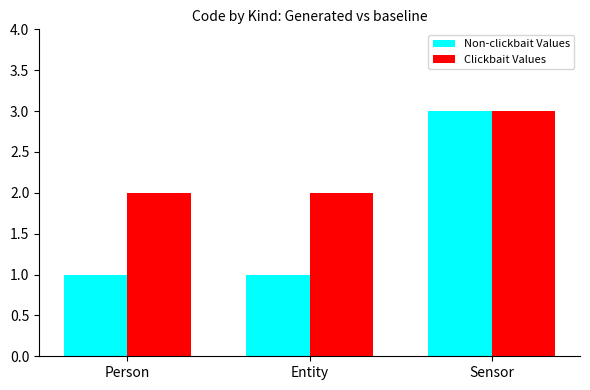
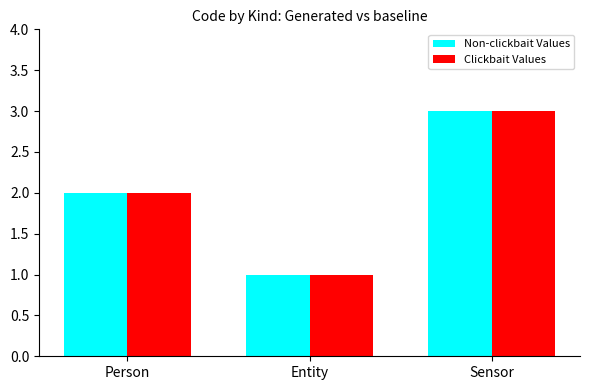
  {
    "Non-clickbait Values": {
-     "Person": 1,
+     "Person": 2,
      "Entity": 1,
      "Sensor": 3
    },
    "Clickbait Values": {
      "Person": 2,
-     "Entity": 2,
+     "Entity": 1,
      "Sensor": 3
    }
  }
